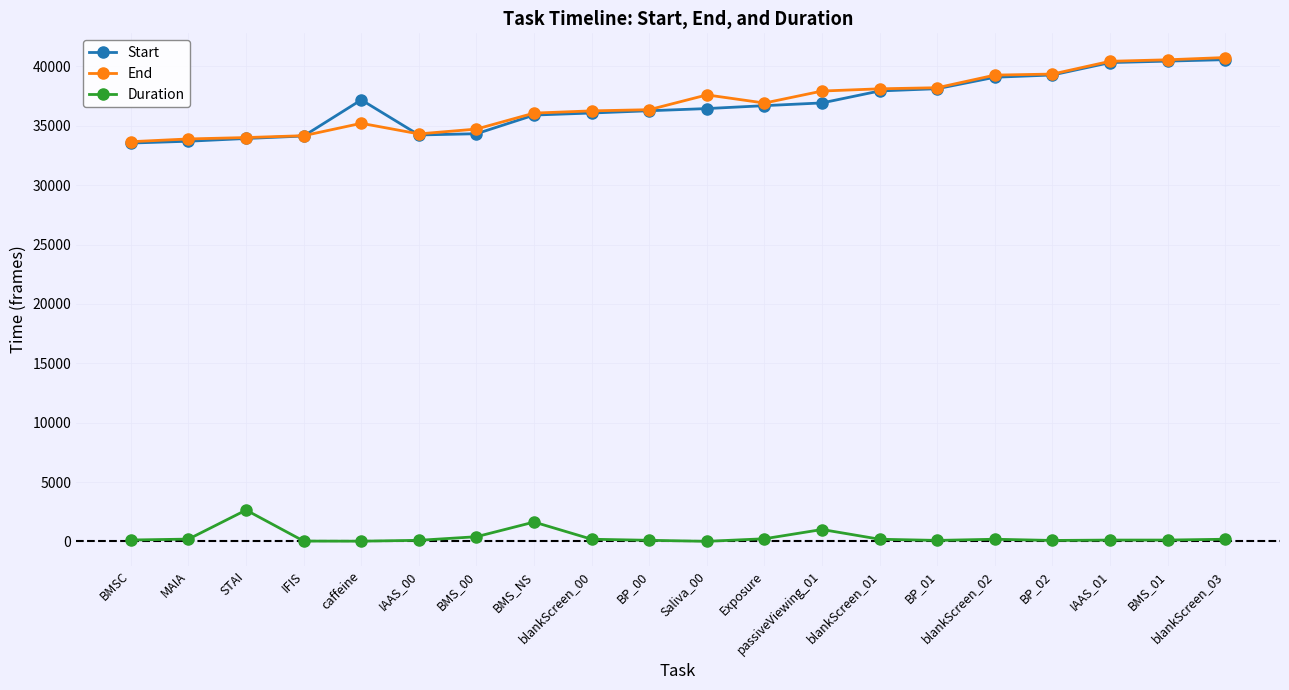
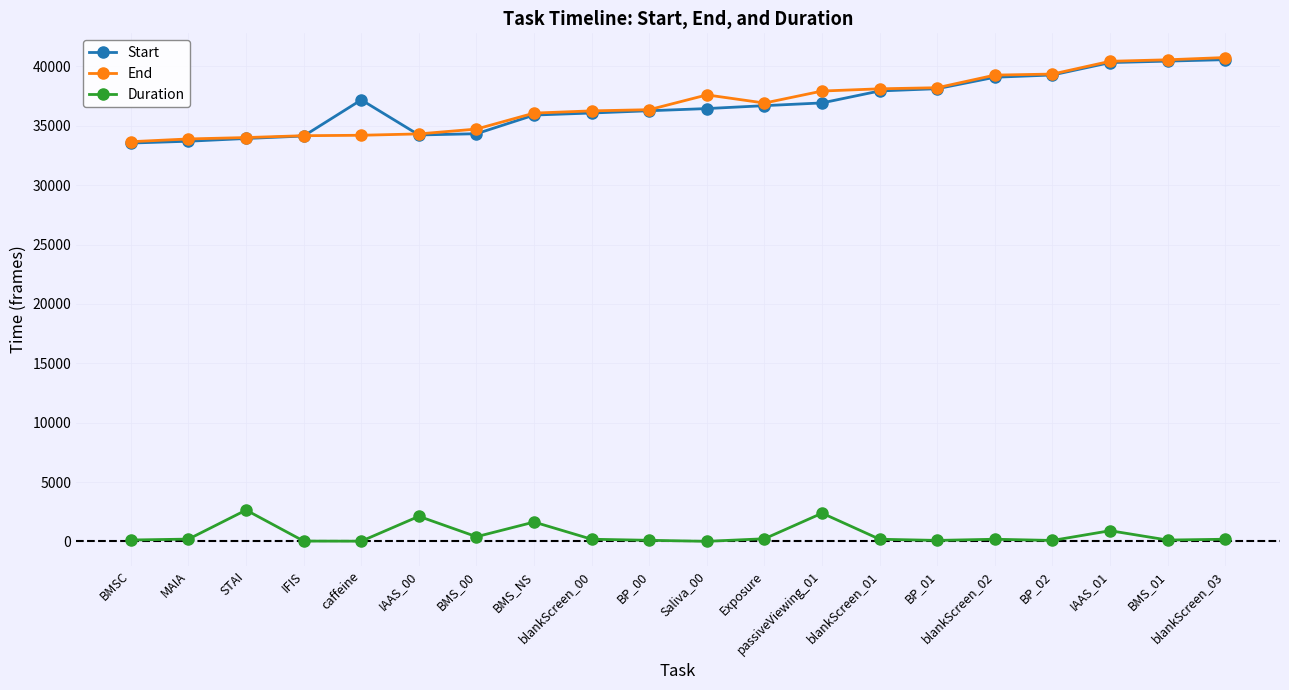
  {
    "Start": {
      "caffeine": 37200,
      "BMS_00": 34300,
      "Saliva_00": 36500,
      "Exposure": 36700,
      "passiveViewing_01": 36900
    },
    "End": {
-     "caffeine": 35200,
+     "caffeine": 34200,
      "BMS_00": 34700,
      "Saliva_00": 37600,
      "Exposure": 36900,
      "passiveViewing_01": 37900
    },
    "Duration": {
      "BMSC": 100,
      "MAIA": 200,
      "STAI": 2600,
      "IFIS": 0,
      "caffeine": 0,
-     "IAAS_00": 100,
+     "IAAS_00": 2100,
      "BMS_00": 400,
      "BMS_NS": 1600,
      "blankScreen_00": 200,
      "BP_00": 100,
      "Saliva_00": 0,
      "Exposure": 200,
-     "passiveViewing_01": 1000,
+     "passiveViewing_01": 2400,
      "blankScreen_01": 200,
      "BP_01": 100,
      "blankScreen_02": 200,
      "BP_02": 100,
-     "IAAS_01": 100,
+     "IAAS_01": 900,
      "BMS_01": 100,
      "blankScreen_03": 200
    }
  }
